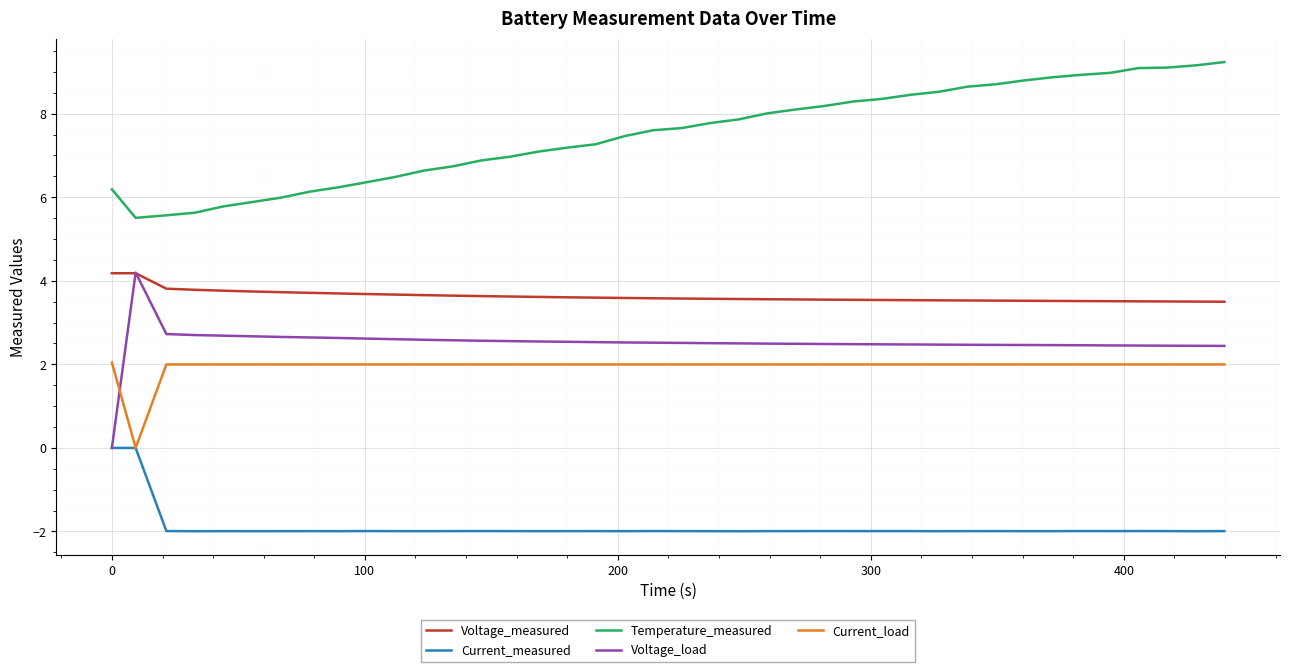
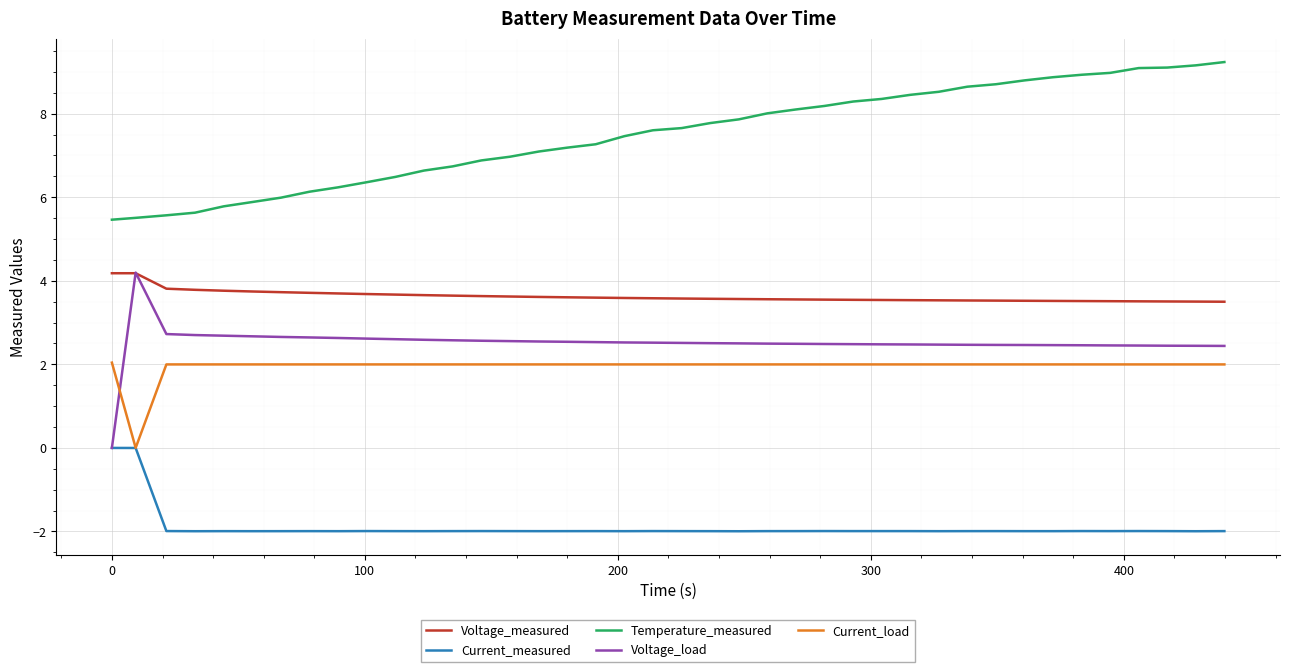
  {
    "Voltage_measured": {
      "0": 4.2
    },
    "Temperature_measured": {
-     "0": 6.2
+     "0": 5.5
    },
    "Current_load": {
      "0": 2.0
    }
  }
